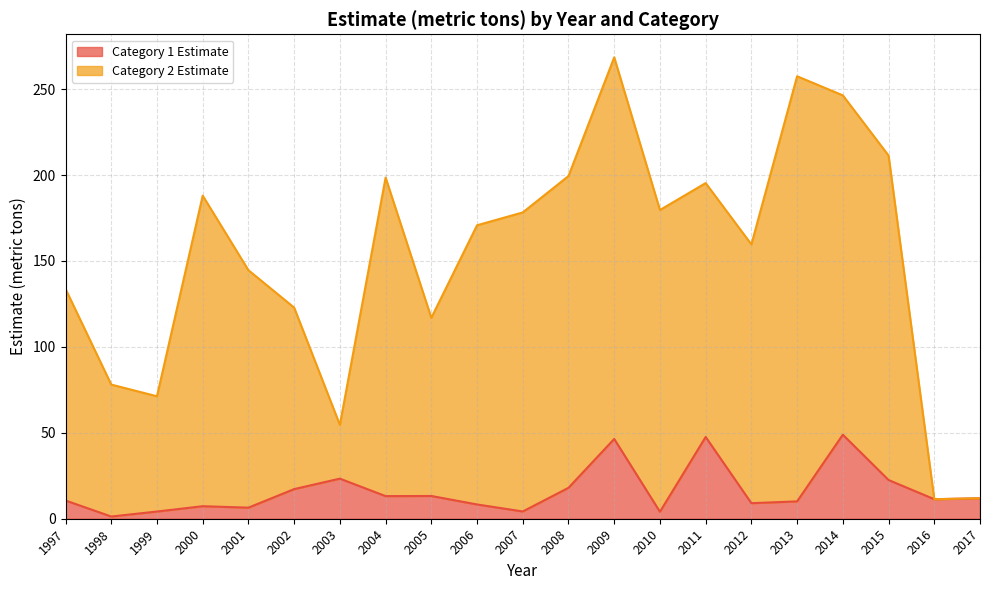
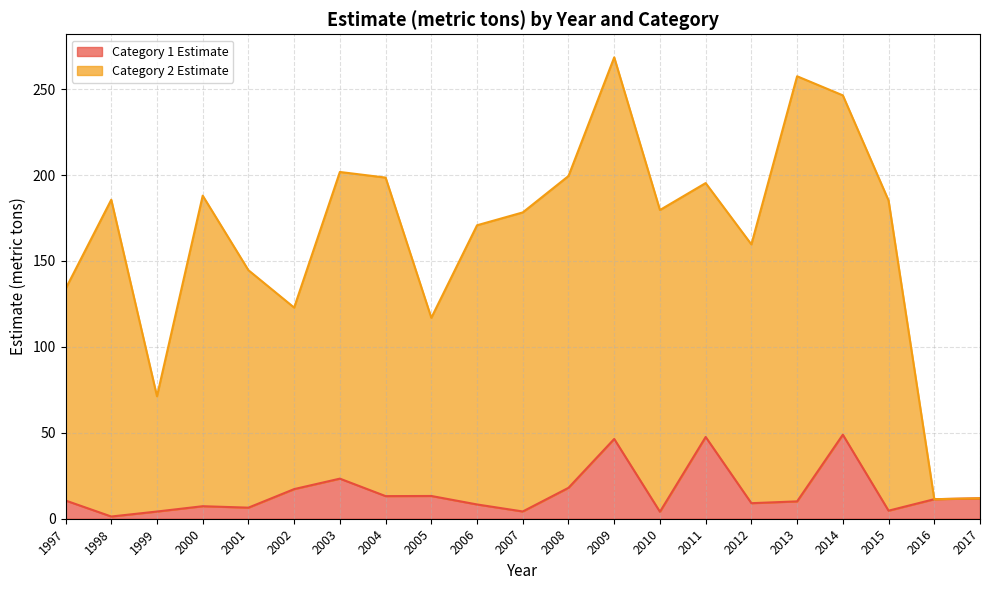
  {
    "Category 1 Estimate": {
      "1997": 11,
      "1998": 1,
      "1999": 4,
      "2000": 7,
      "2001": 6,
      "2002": 17,
      "2003": 23,
      "2004": 13,
      "2005": 13,
      "2006": 8,
      "2007": 4,
      "2008": 18,
      "2009": 46,
      "2010": 4,
      "2011": 48,
      "2012": 9,
      "2013": 10,
      "2014": 49,
-     "2015": 23
+     "2015": 5
    },
    "Category 2 Estimate": {
      "1997": 123,
-     "1998": 77,
+     "1998": 184,
      "1999": 67,
      "2000": 181,
      "2001": 138,
      "2002": 106,
-     "2003": 31,
+     "2003": 178,
      "2004": 185,
      "2005": 104,
      "2006": 162,
      "2007": 174,
      "2008": 181,
      "2009": 222,
      "2010": 176,
      "2011": 148,
      "2012": 151,
      "2013": 247,
      "2014": 197,
-     "2015": 189
+     "2015": 180
    }
  }
